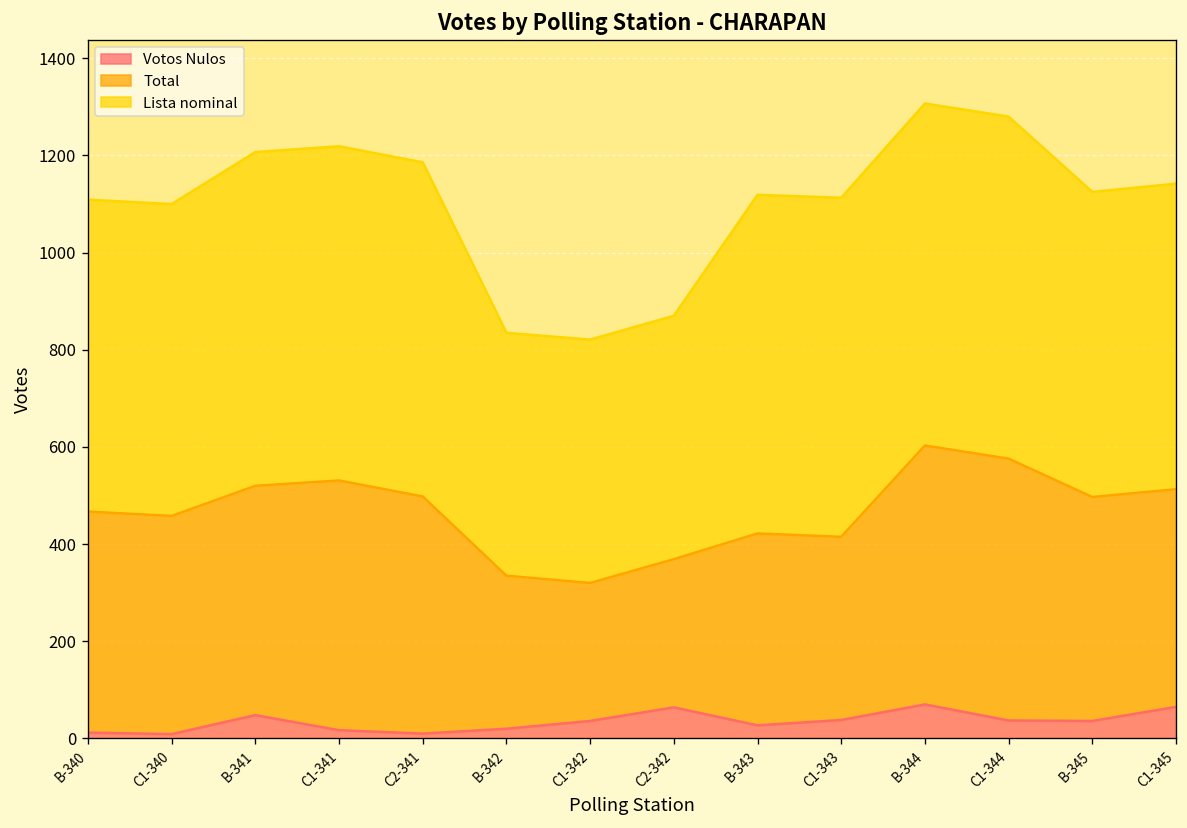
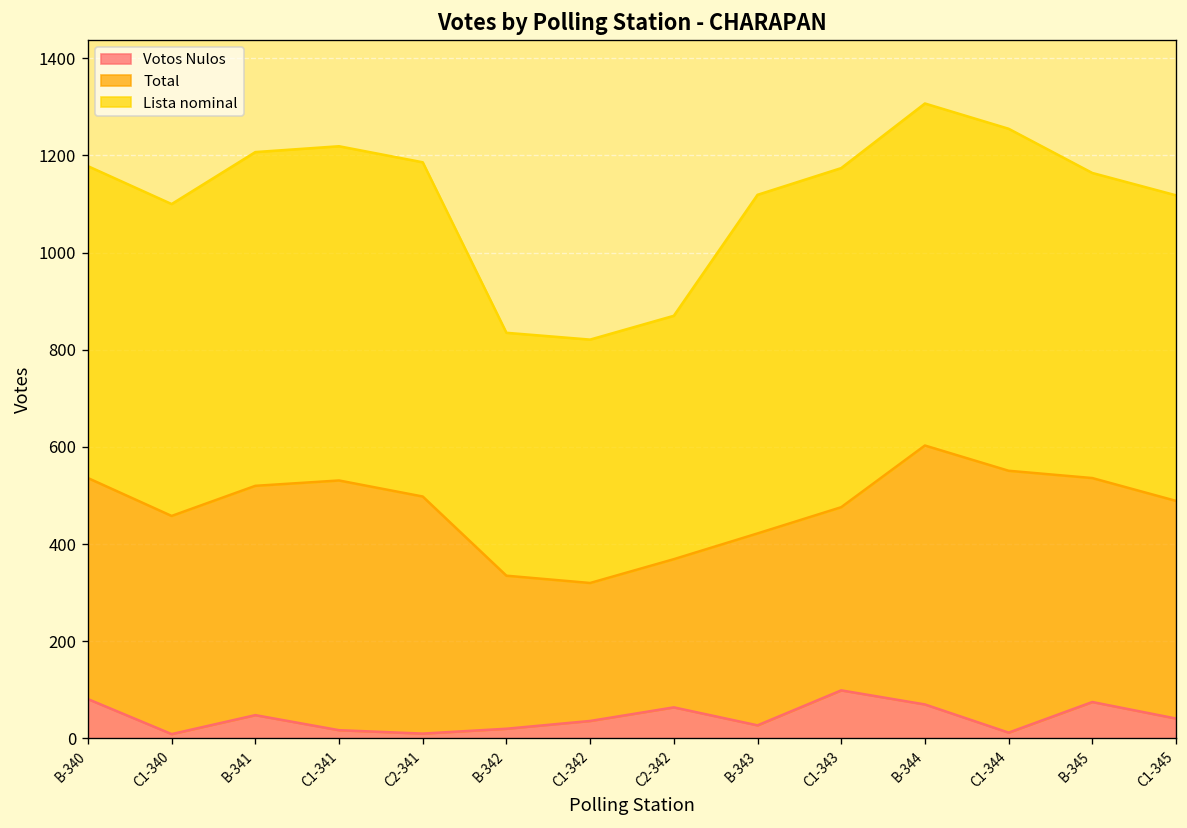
  {
    "Votos Nulos": {
-     "B-340": 10,
+     "B-340": 80,
      "C1-340": 10,
      "B-341": 50,
      "C1-341": 20,
      "C2-341": 10,
      "B-342": 20,
      "C1-342": 40,
      "C2-342": 60,
      "B-343": 30,
-     "C1-343": 40,
+     "C1-343": 100,
      "B-344": 70,
-     "C1-344": 40,
-     "B-345": 40,
-     "C1-345": 70
+     "C1-344": 10,
+     "B-345": 80,
+     "C1-345": 40
    }
  }
